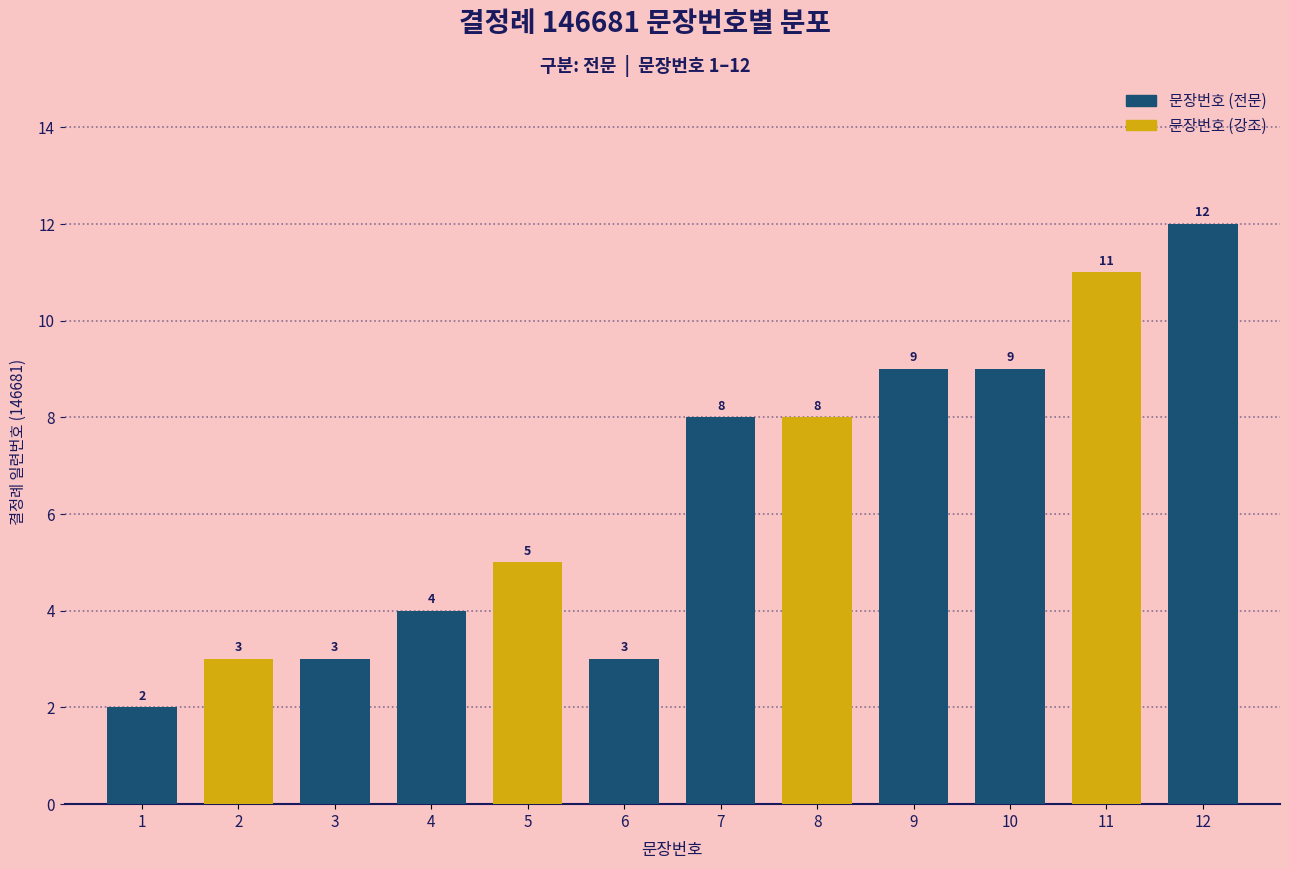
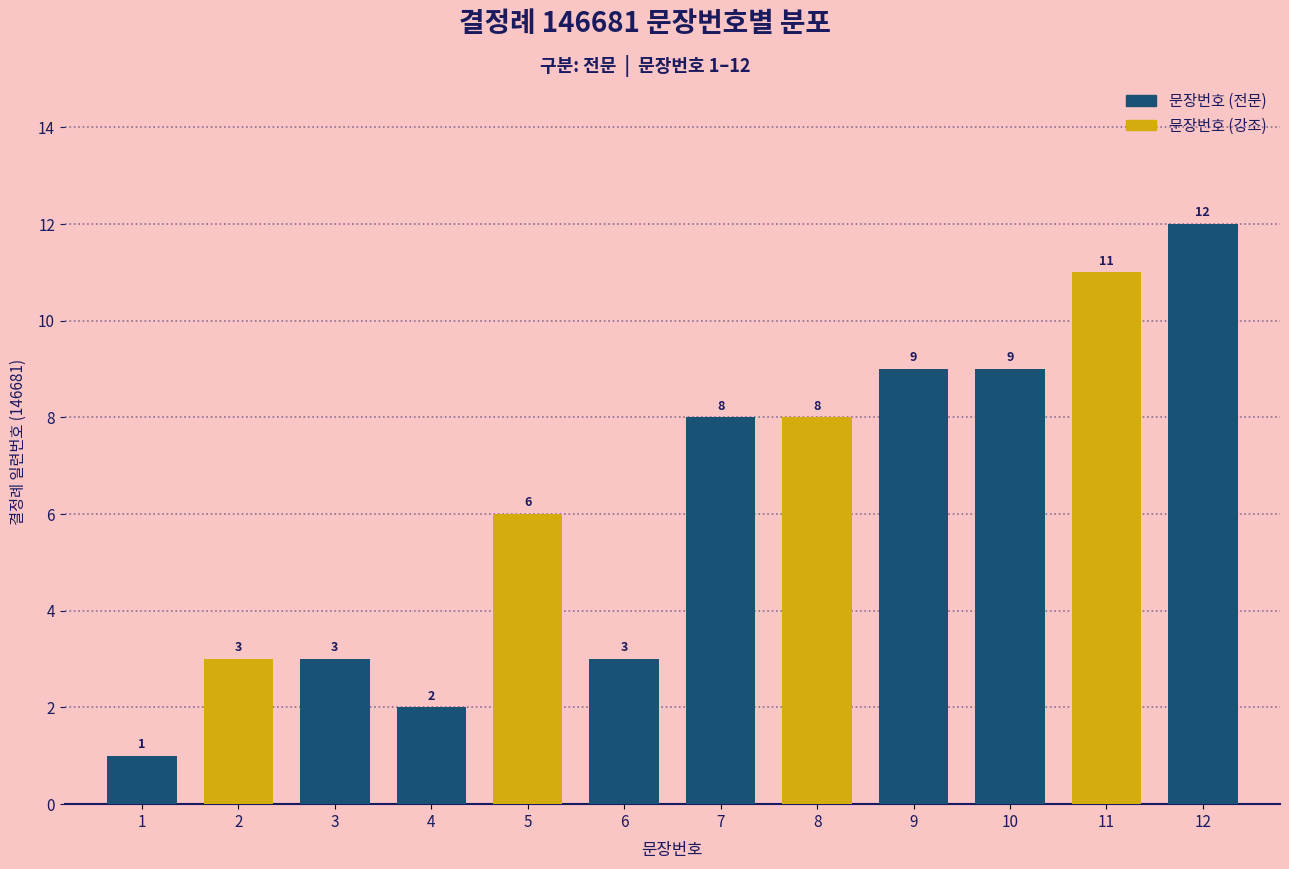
  {
-   "1": 2,
+   "1": 1,
    "2": 3,
    "3": 3,
-   "4": 4,
-   "5": 5,
+   "4": 2,
+   "5": 6,
    "6": 3,
    "7": 8,
    "8": 8,
    "9": 9,
    "10": 9,
    "11": 11,
    "12": 12
  }
